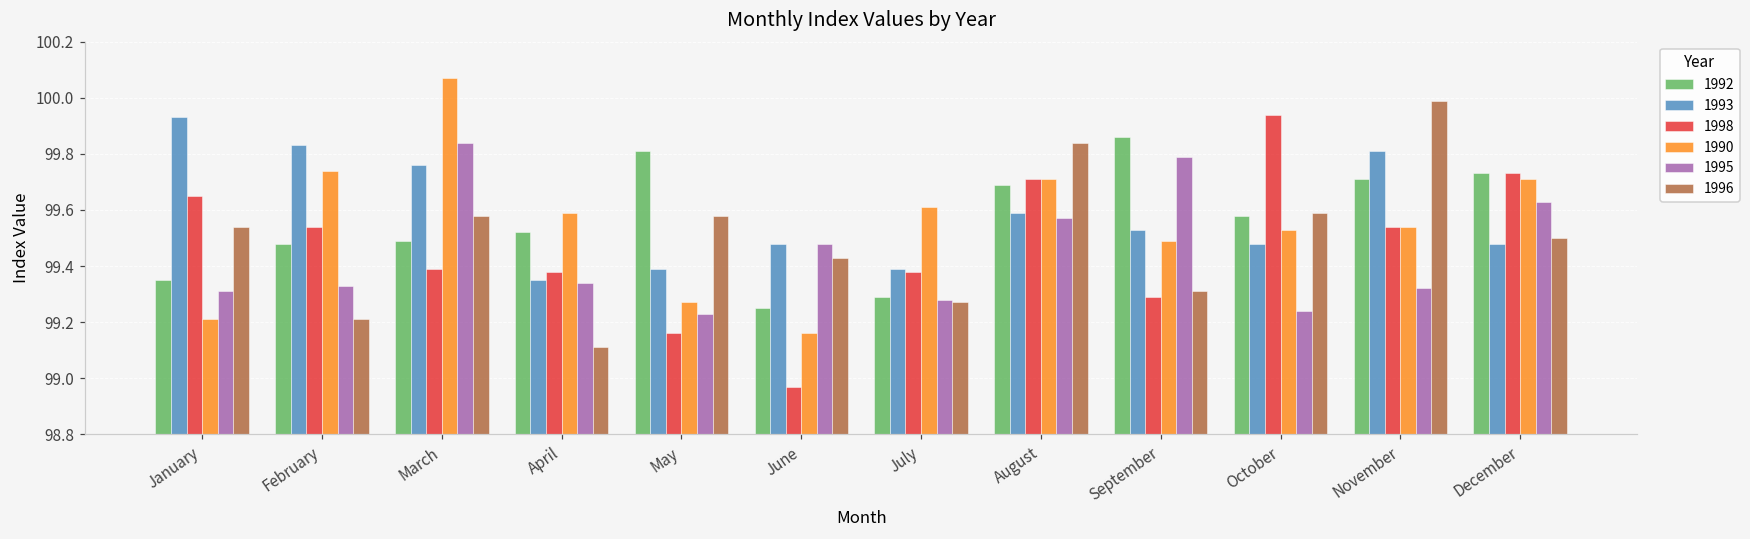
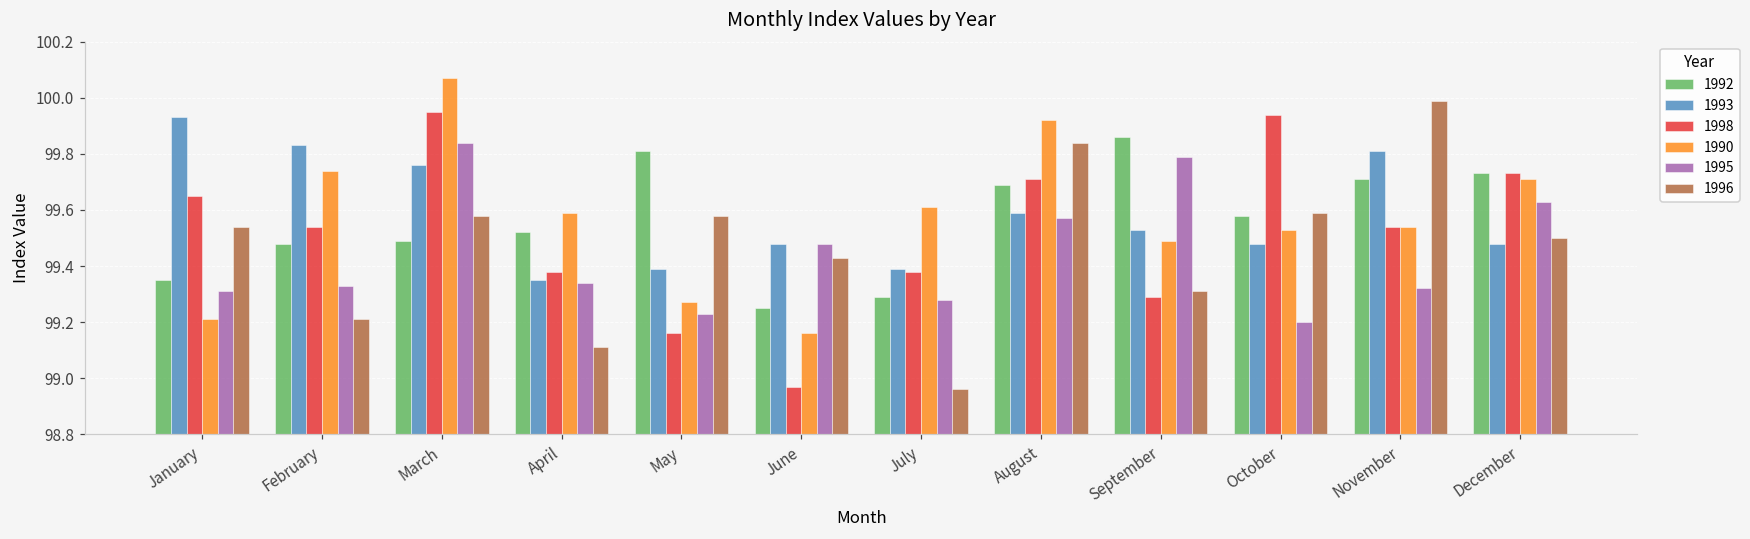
  {
    "1992": {
      "January": 99.35,
      "February": 99.48,
      "March": 99.49,
      "April": 99.52,
      "May": 99.81,
      "June": 99.25,
      "July": 99.29,
      "August": 99.69,
      "September": 99.86,
      "October": 99.58,
      "November": 99.71,
      "December": 99.73
    },
    "1993": {
      "January": 99.93,
      "February": 99.83,
      "March": 99.76,
      "April": 99.35,
      "May": 99.39,
      "June": 99.48,
      "July": 99.39,
      "August": 99.59,
      "September": 99.53,
      "October": 99.48,
      "November": 99.81,
      "December": 99.48
    },
    "1998": {
      "January": 99.65,
      "February": 99.54,
-     "March": 99.39,
+     "March": 99.95,
      "April": 99.38,
      "May": 99.16,
      "June": 98.97,
      "July": 99.38,
      "August": 99.71,
      "September": 99.29,
      "October": 99.94,
      "November": 99.54,
      "December": 99.73
    },
    "1990": {
      "January": 99.21,
      "February": 99.74,
      "March": 100.07,
      "April": 99.59,
      "May": 99.27,
      "June": 99.16,
      "July": 99.61,
-     "August": 99.71,
+     "August": 99.92,
      "September": 99.49,
      "October": 99.53,
      "November": 99.54,
      "December": 99.71
    },
    "1995": {
      "January": 99.31,
      "February": 99.33,
      "March": 99.84,
      "April": 99.34,
      "May": 99.23,
      "June": 99.48,
      "July": 99.28,
      "August": 99.57,
      "September": 99.79,
-     "October": 99.24,
+     "October": 99.20,
      "November": 99.32,
      "December": 99.63
    },
    "1996": {
      "January": 99.54,
      "February": 99.21,
      "March": 99.58,
      "April": 99.11,
      "May": 99.58,
      "June": 99.43,
-     "July": 99.27,
+     "July": 98.96,
      "August": 99.84,
      "September": 99.31,
      "October": 99.59,
      "November": 99.99,
      "December": 99.50
    }
  }
